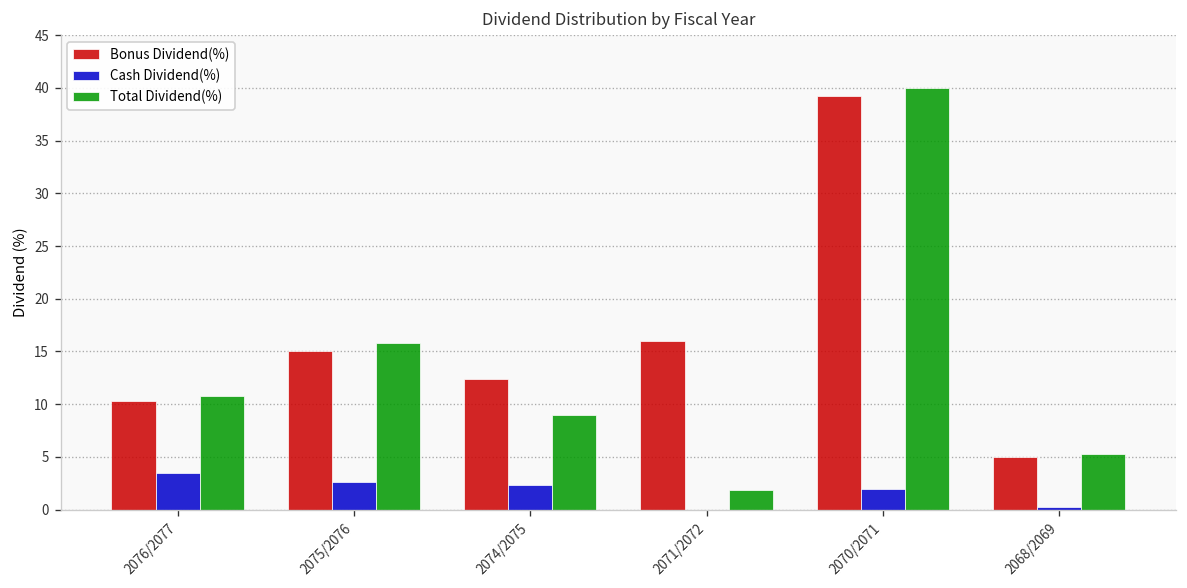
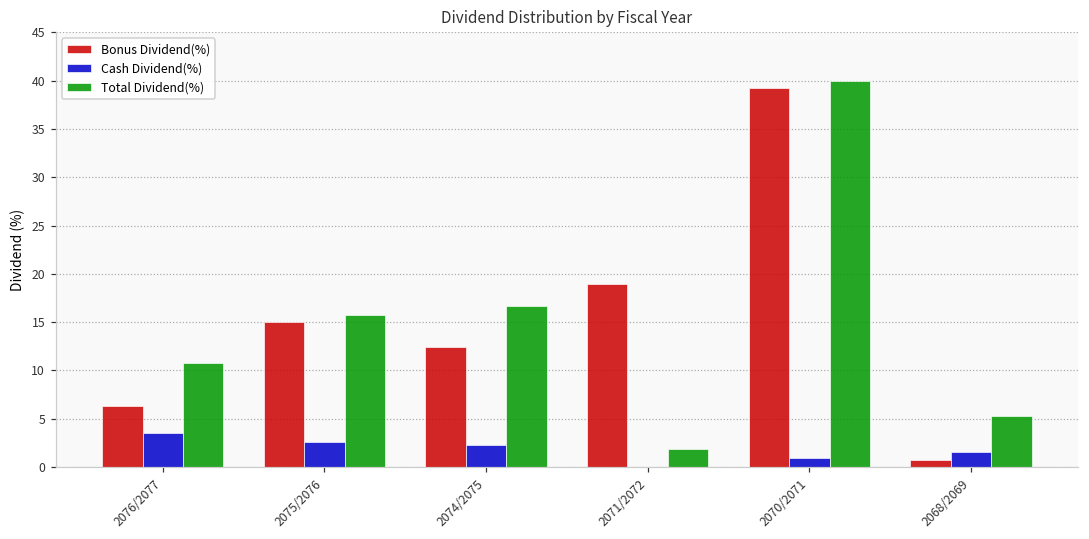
  {
    "Bonus Dividend(%)": {
-     "2076/2077": 10,
+     "2076/2077": 6,
      "2075/2076": 15,
      "2074/2075": 12,
-     "2071/2072": 16,
+     "2071/2072": 19,
      "2070/2071": 39,
-     "2068/2069": 5
+     "2068/2069": 1
    },
    "Cash Dividend(%)": {
      "2076/2077": 4,
      "2075/2076": 3,
      "2074/2075": 2,
      "2071/2072": 0,
-     "2070/2071": 2,
-     "2068/2069": 0
+     "2070/2071": 1,
+     "2068/2069": 2
    },
    "Total Dividend(%)": {
      "2076/2077": 11,
      "2075/2076": 16,
-     "2074/2075": 9,
+     "2074/2075": 17,
      "2071/2072": 2,
      "2070/2071": 40,
      "2068/2069": 5
    }
  }
